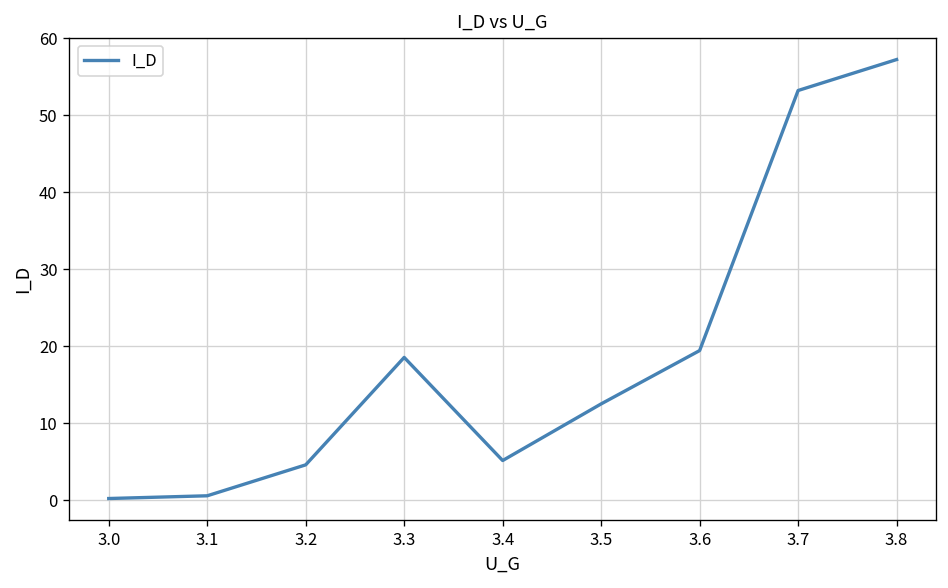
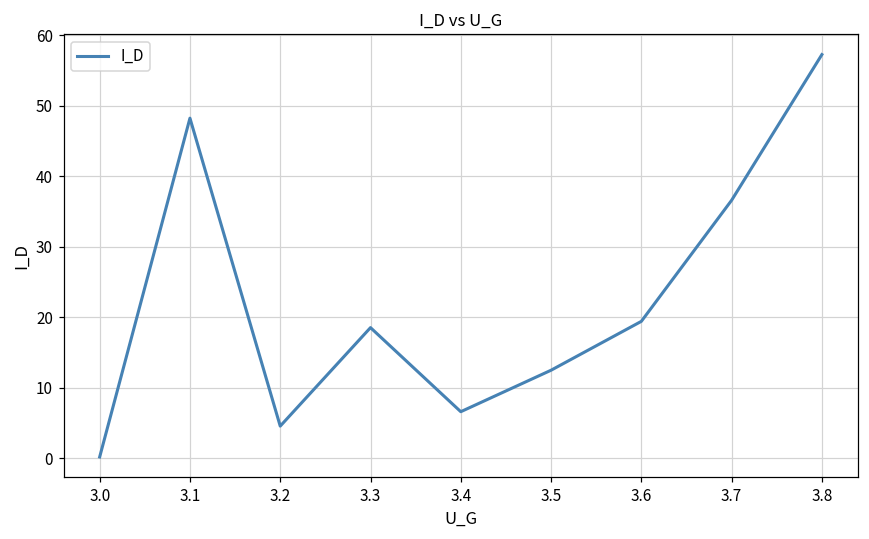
  {
    "3.0": 0,
-   "3.1": 1,
+   "3.1": 48,
    "3.2": 5,
    "3.3": 19,
-   "3.4": 5,
+   "3.4": 7,
    "3.5": 13,
    "3.6": 19,
-   "3.7": 53,
+   "3.7": 37,
    "3.8": 57
  }
